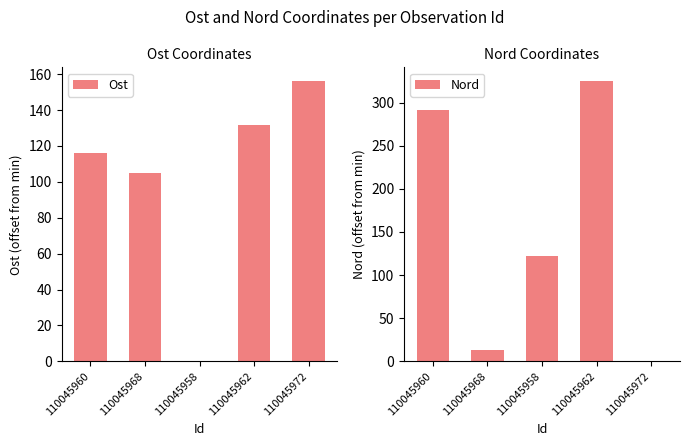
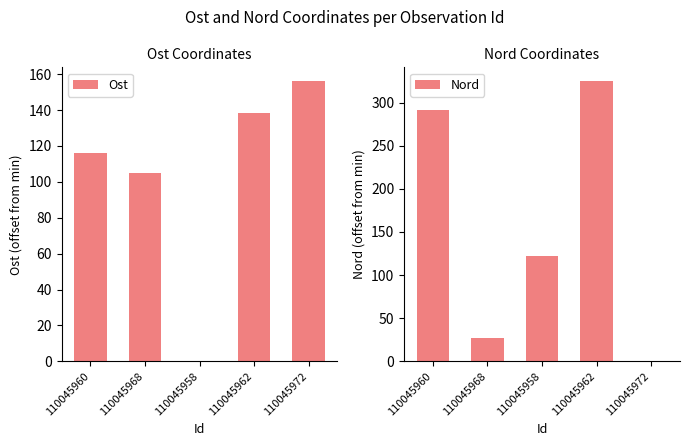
  {
    "Ost Coordinates": {
      "110045960": 116,
      "110045968": 105,
      "110045958": 0,
-     "110045962": 132,
+     "110045962": 139,
      "110045972": 156
    },
    "Nord Coordinates": {
      "110045960": 290,
-     "110045968": 10,
+     "110045968": 30,
      "110045958": 120,
      "110045962": 320,
      "110045972": 0
    }
  }
